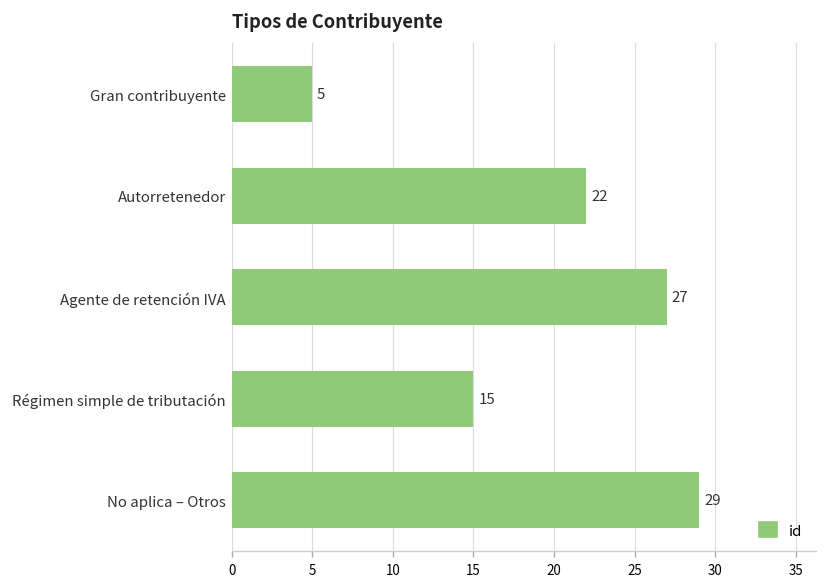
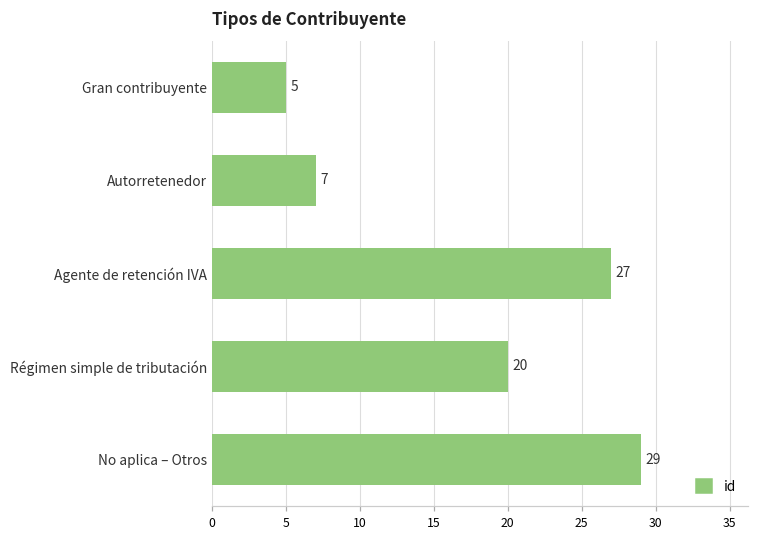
  {
    "Gran contribuyente": 5,
-   "Autorretenedor": 22,
+   "Autorretenedor": 7,
    "Agente de retención IVA": 27,
-   "Régimen simple de tributación": 15,
+   "Régimen simple de tributación": 20,
    "No aplica – Otros": 29
  }
